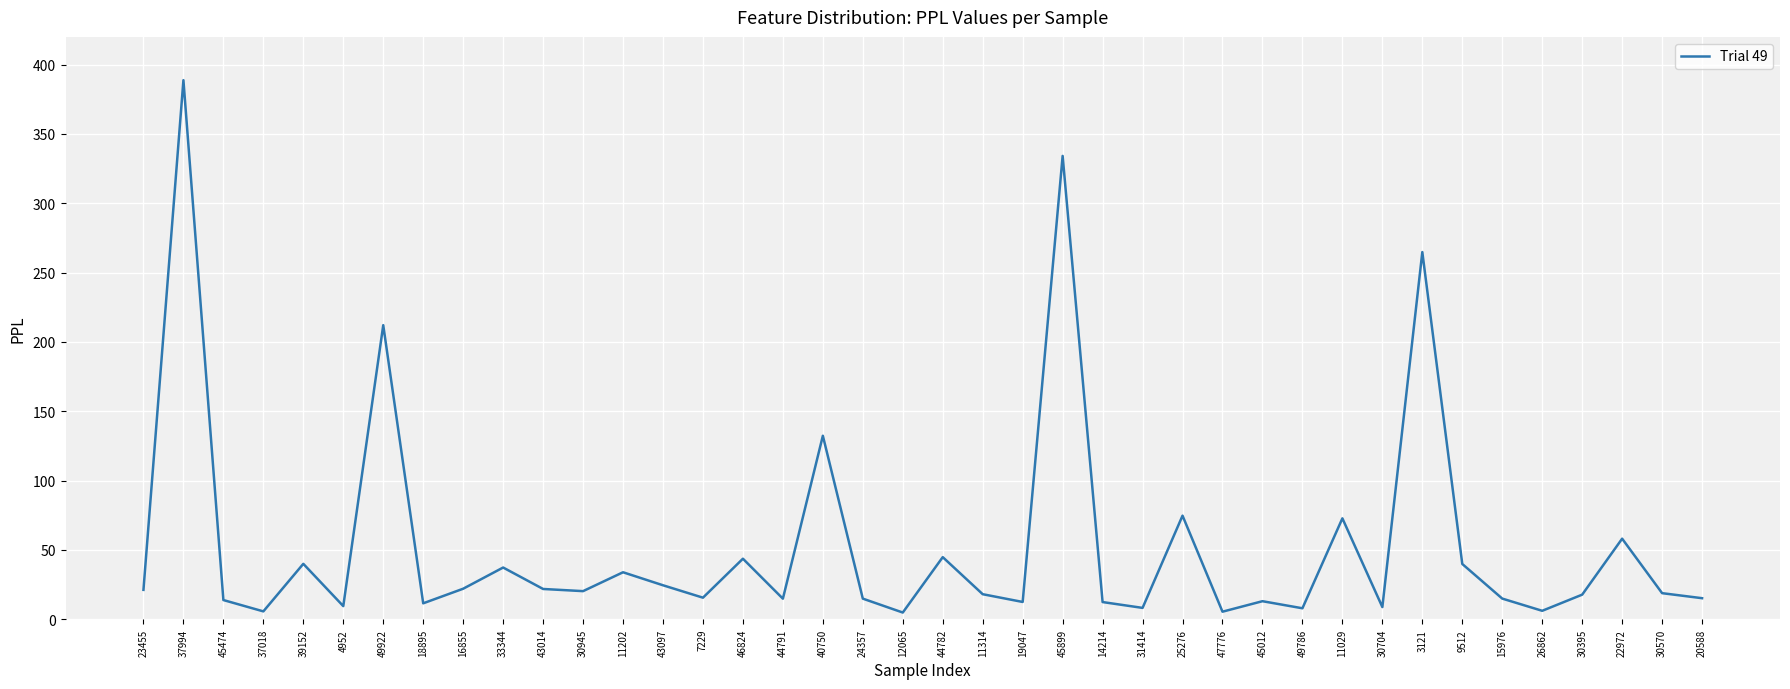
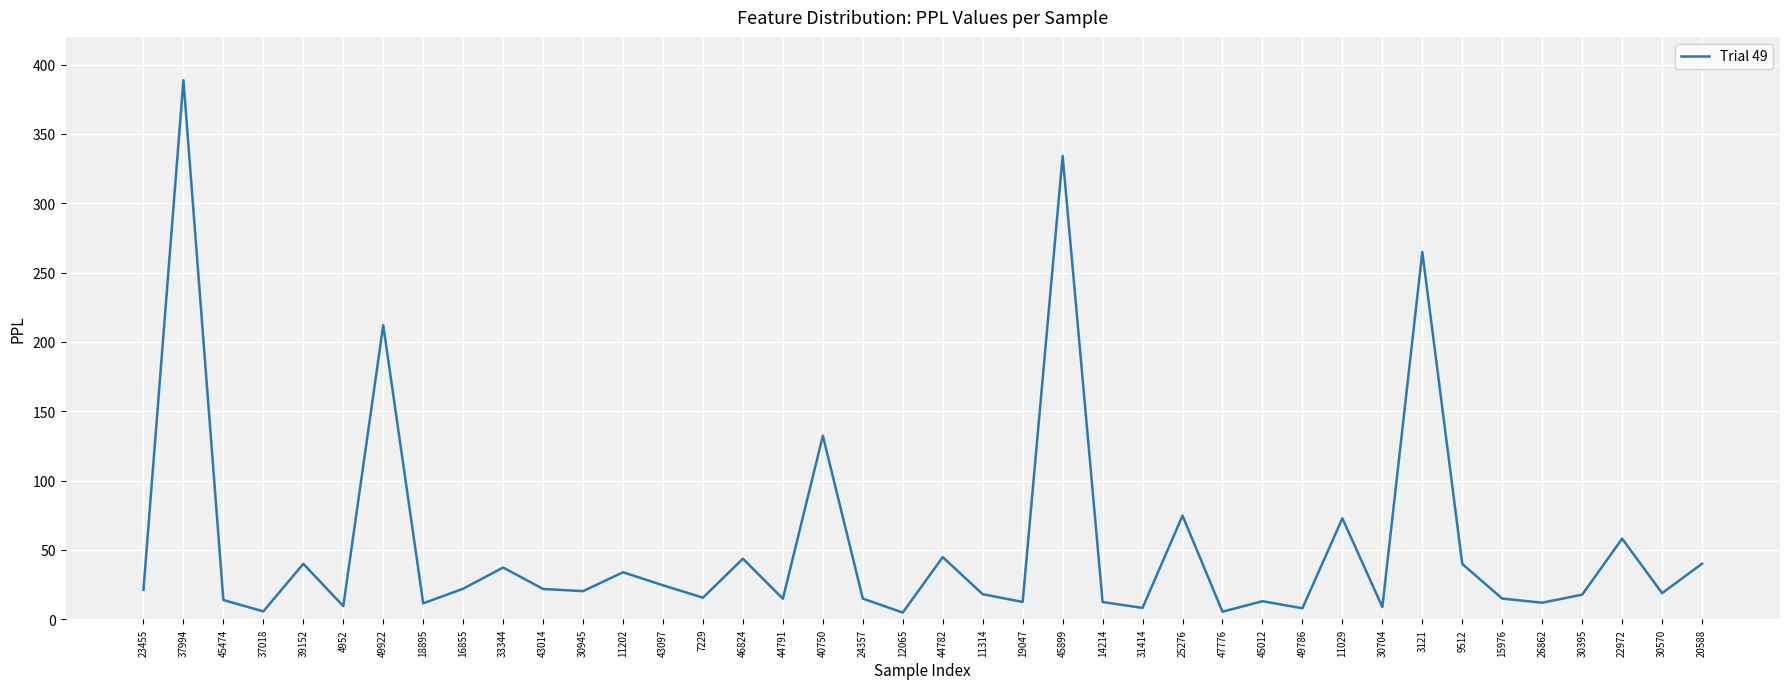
  {
    "23455": 21,
    "37994": 389,
    "45474": 14,
    "37018": 6,
    "39152": 40,
    "4952": 9,
    "49922": 212,
    "18895": 11,
    "16855": 22,
    "33344": 37,
    "43014": 22,
    "30945": 20,
    "11202": 34,
    "43097": 24,
    "7229": 16,
    "46824": 44,
    "44791": 15,
    "40750": 132,
    "24357": 15,
    "12065": 5,
    "44782": 45,
    "11314": 18,
    "19047": 12,
    "45899": 334,
    "14214": 12,
    "31414": 8,
    "25276": 75,
    "47776": 5,
    "45012": 13,
    "49786": 8,
    "11029": 73,
    "30704": 9,
    "3121": 265,
    "9512": 40,
    "15976": 15,
-   "26862": 6,
+   "26862": 12,
    "30395": 18,
    "22972": 58,
    "30570": 19,
-   "20588": 15
+   "20588": 40
  }
